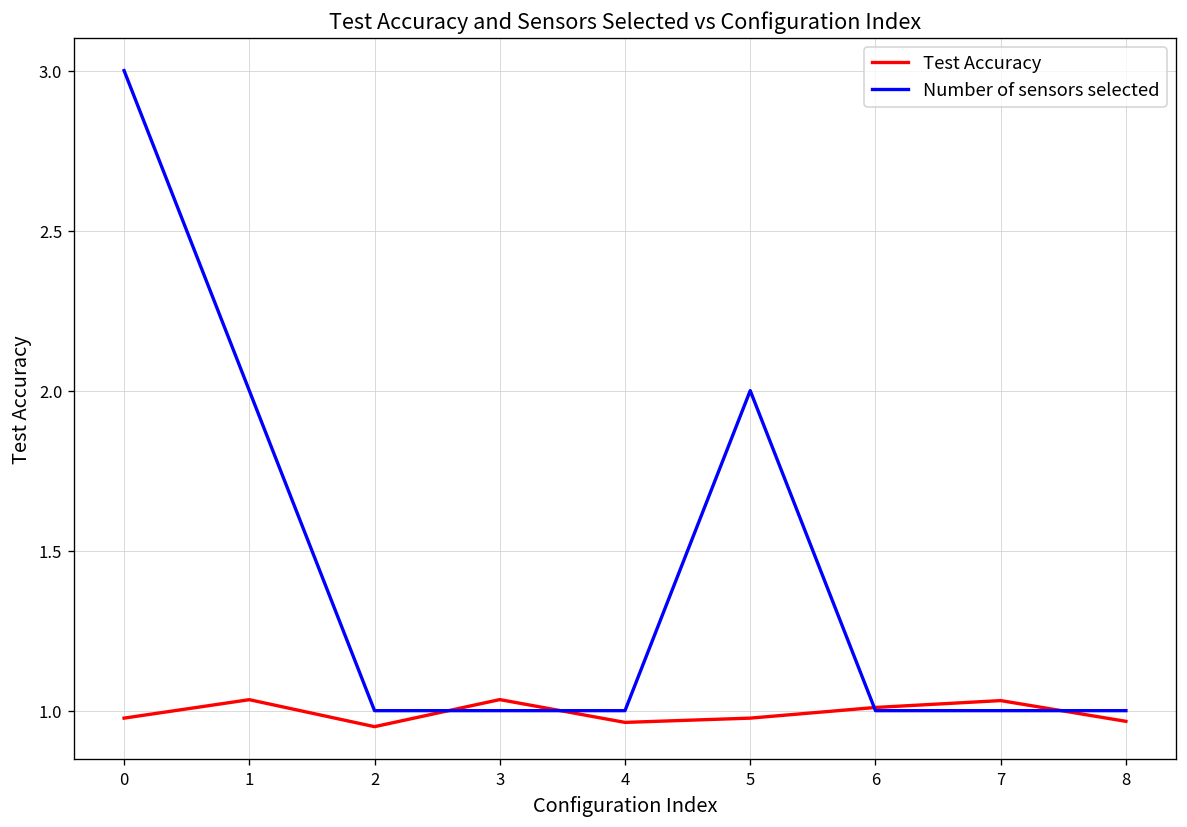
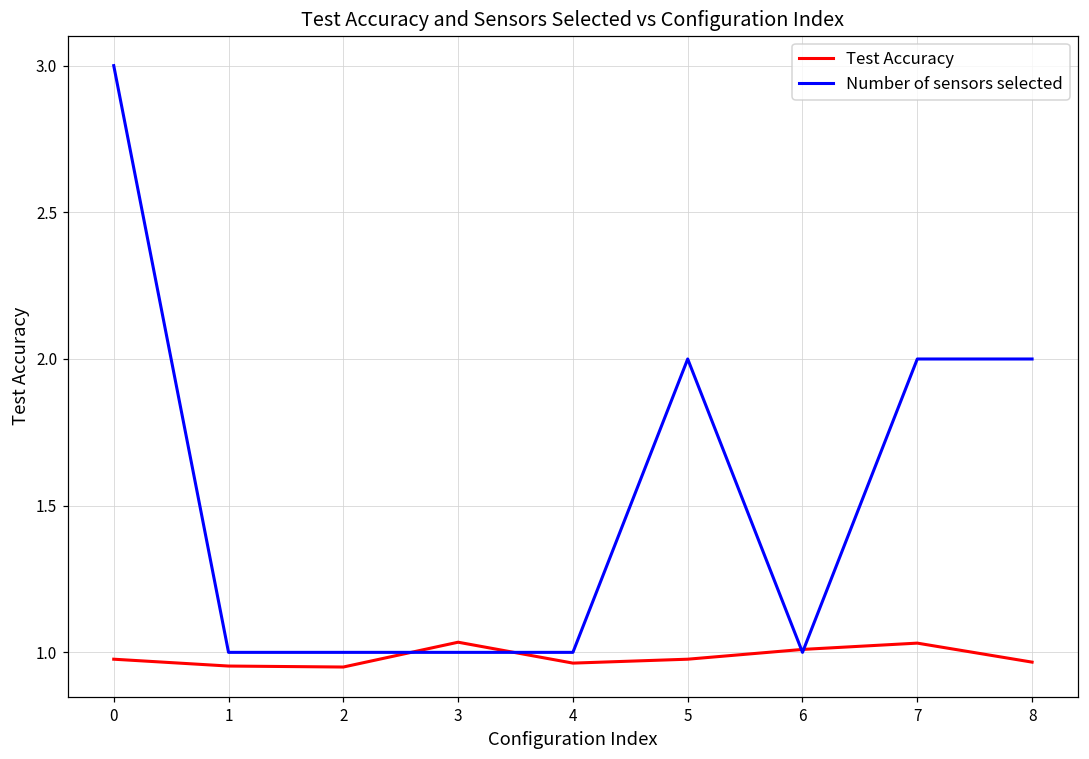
  {
    "Test Accuracy": {
      "0": 0.98,
-     "1": 1.03,
+     "1": 0.95,
      "2": 0.95,
      "3": 1.03,
      "4": 0.96,
      "5": 0.98,
      "6": 1.01,
      "7": 1.03,
      "8": 0.97
    },
    "Number of sensors selected": {
      "0": 3,
-     "1": 2,
+     "1": 1,
      "2": 1,
      "3": 1,
      "4": 1,
      "5": 2,
      "6": 1,
-     "7": 1,
-     "8": 1
+     "7": 2,
+     "8": 2
    }
  }
